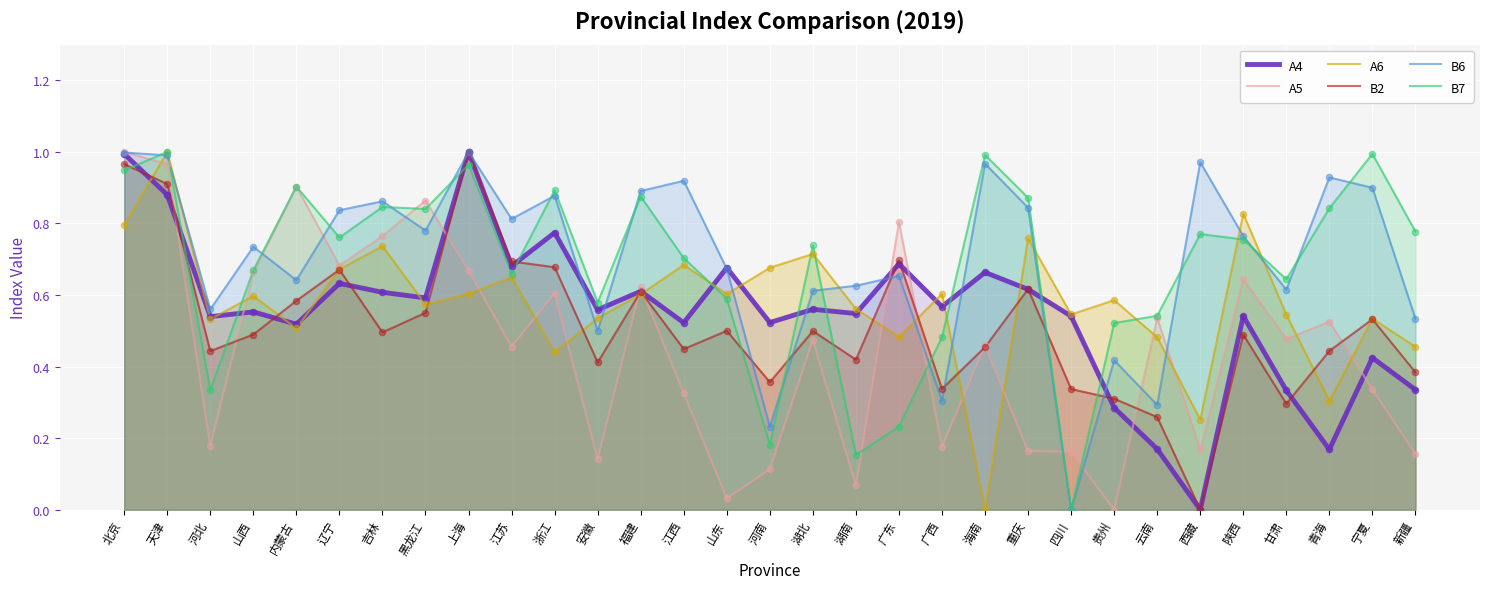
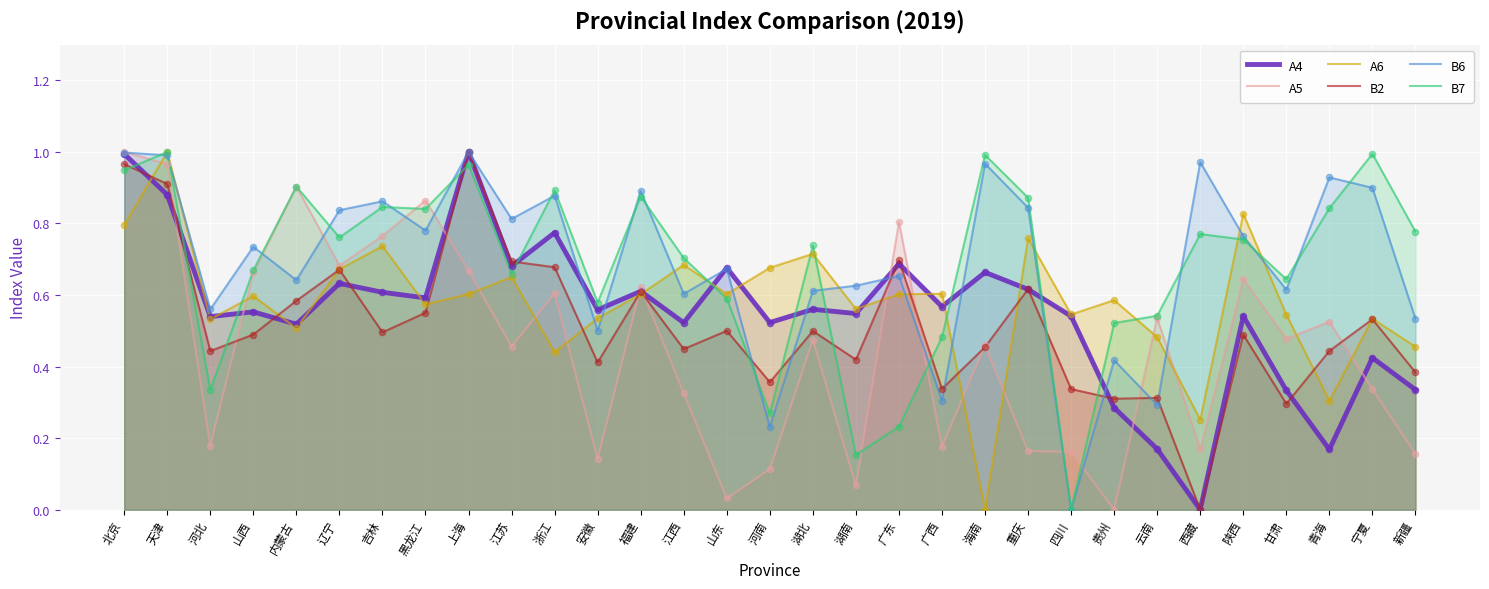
  {
    "A4": {
      "天津": 0.88,
      "河北": 0.54,
      "山西": 0.55,
      "内蒙古": 0.52,
      "辽宁": 0.63,
      "吉林": 0.61,
      "黑龙江": 0.59,
      "江苏": 0.68,
      "浙江": 0.77,
      "安徽": 0.56,
      "江西": 0.52,
      "河南": 0.52,
      "湖北": 0.56,
      "湖南": 0.55,
      "广东": 0.69,
      "广西": 0.57,
      "海南": 0.66,
      "贵州": 0.29,
      "云南": 0.17,
      "陕西": 0.54,
      "甘肃": 0.33,
      "青海": 0.17,
      "宁夏": 0.42,
      "新疆": 0.34
    },
    "A5": {
      "天津": 0.97,
      "河北": 0.18,
      "辽宁": 0.68,
      "吉林": 0.77,
      "黑龙江": 0.86,
      "上海": 0.67,
      "江苏": 0.46,
      "浙江": 0.60,
      "安徽": 0.14,
      "福建": 0.62,
      "江西": 0.33,
      "山东": 0.03,
      "河南": 0.11,
      "湖北": 0.47,
      "湖南": 0.07,
      "广东": 0.80,
      "广西": 0.18,
      "重庆": 0.16,
      "四川": 0.16,
      "贵州": 0.00,
      "西藏": 0.17,
      "陕西": 0.64,
      "甘肃": 0.48,
      "青海": 0.53,
      "宁夏": 0.34,
      "新疆": 0.16
    },
    "A6": {
      "北京": 0.80,
      "河北": 0.53,
      "山西": 0.60,
      "内蒙古": 0.51,
      "吉林": 0.74,
      "黑龙江": 0.57,
      "上海": 0.60,
      "江苏": 0.65,
      "浙江": 0.44,
      "安徽": 0.53,
      "福建": 0.60,
      "江西": 0.68,
      "山东": 0.60,
      "河南": 0.68,
      "湖北": 0.72,
      "湖南": 0.56,
-     "广东": 0.48,
+     "广东": 0.60,
      "广西": 0.60,
      "海南": 0.00,
      "重庆": 0.76,
      "贵州": 0.59,
      "云南": 0.48,
      "西藏": 0.25,
      "陕西": 0.83,
      "甘肃": 0.55,
      "青海": 0.30,
      "新疆": 0.46
    },
    "B2": {
      "北京": 0.97,
      "天津": 0.91,
      "河北": 0.44,
      "山西": 0.49,
      "内蒙古": 0.58,
      "吉林": 0.50,
      "黑龙江": 0.55,
      "江苏": 0.69,
      "浙江": 0.68,
      "安徽": 0.41,
      "江西": 0.45,
      "山东": 0.50,
      "河南": 0.36,
      "湖北": 0.50,
      "湖南": 0.42,
      "广东": 0.70,
      "广西": 0.34,
      "四川": 0.34,
      "贵州": 0.31,
-     "云南": 0.26,
+     "云南": 0.31,
      "陕西": 0.49,
      "甘肃": 0.30,
      "青海": 0.44,
      "新疆": 0.38
    },
    "B6": {
      "天津": 0.99,
      "河北": 0.56,
      "山西": 0.73,
      "内蒙古": 0.64,
      "辽宁": 0.84,
      "吉林": 0.86,
      "黑龙江": 0.78,
      "江苏": 0.81,
      "浙江": 0.88,
      "安徽": 0.50,
      "福建": 0.89,
-     "江西": 0.92,
+     "江西": 0.60,
      "河南": 0.23,
      "湖北": 0.61,
      "湖南": 0.63,
      "广东": 0.65,
      "广西": 0.30,
      "海南": 0.97,
      "重庆": 0.84,
      "贵州": 0.42,
      "云南": 0.29,
      "西藏": 0.97,
      "陕西": 0.76,
      "甘肃": 0.62,
      "青海": 0.93,
      "宁夏": 0.90,
      "新疆": 0.53
    },
    "B7": {
      "北京": 0.95,
      "河北": 0.33,
      "辽宁": 0.76,
      "吉林": 0.85,
      "黑龙江": 0.84,
      "上海": 0.96,
      "江苏": 0.66,
      "浙江": 0.89,
      "安徽": 0.58,
      "福建": 0.88,
      "江西": 0.70,
      "山东": 0.59,
-     "河南": 0.18,
+     "河南": 0.27,
      "湖北": 0.74,
      "湖南": 0.15,
      "广东": 0.23,
      "广西": 0.48,
      "海南": 0.99,
      "重庆": 0.87,
      "贵州": 0.52,
      "西藏": 0.77,
      "陕西": 0.76,
      "甘肃": 0.64,
      "青海": 0.84,
      "宁夏": 0.99,
      "新疆": 0.78
    }
  }
